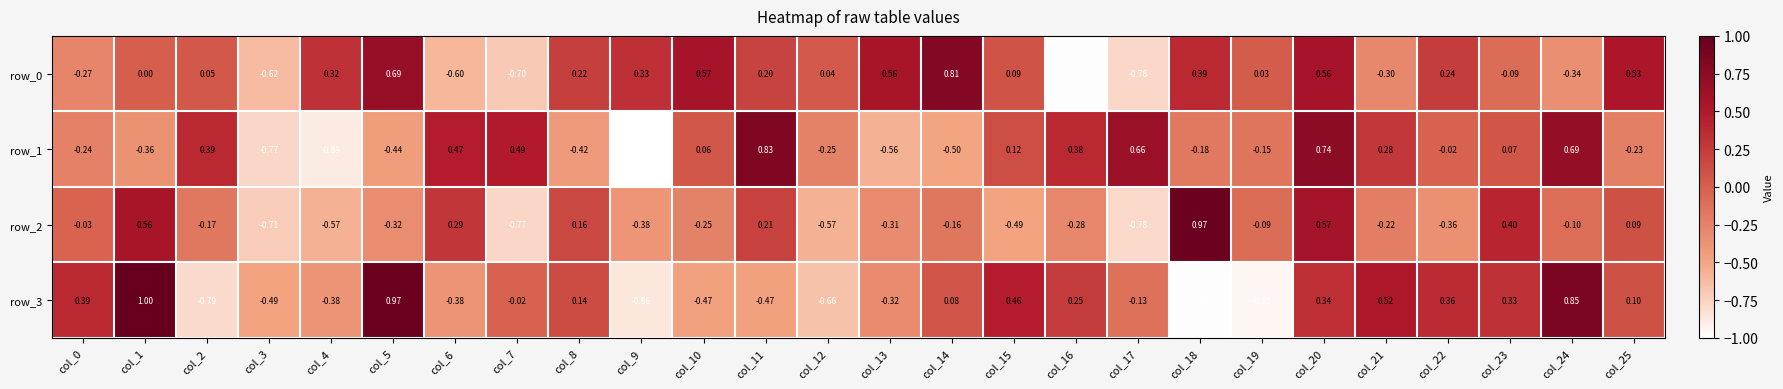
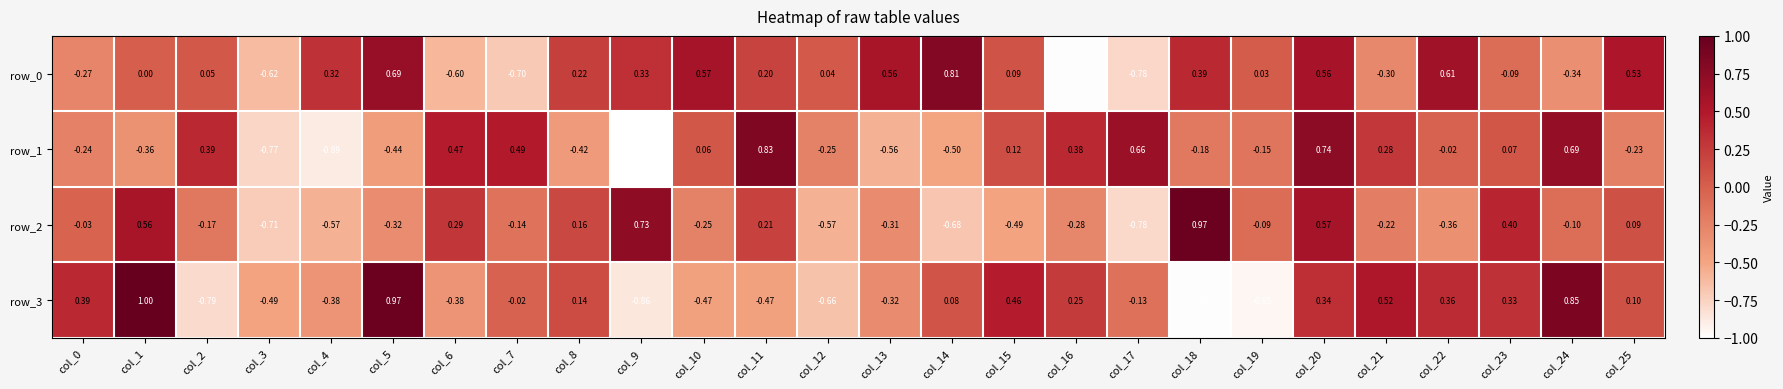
  {
    "row_0": {
      "col_0": -0.27,
      "col_1": 0.00,
      "col_2": 0.05,
      "col_3": -0.62,
      "col_4": 0.32,
      "col_5": 0.69,
      "col_6": -0.60,
      "col_7": -0.70,
      "col_8": 0.22,
      "col_9": 0.33,
      "col_10": 0.57,
      "col_11": 0.20,
      "col_12": 0.04,
      "col_13": 0.56,
      "col_14": 0.81,
      "col_15": 0.09,
      "col_17": -0.78,
      "col_18": 0.39,
      "col_19": 0.03,
      "col_20": 0.56,
      "col_21": -0.30,
-     "col_22": 0.24,
+     "col_22": 0.61,
      "col_23": -0.09,
      "col_24": -0.34,
      "col_25": 0.53
    },
    "row_1": {
      "col_0": -0.24,
      "col_1": -0.36,
      "col_2": 0.39,
      "col_3": -0.77,
      "col_5": -0.44,
      "col_6": 0.47,
      "col_7": 0.49,
      "col_8": -0.42,
      "col_10": 0.06,
      "col_11": 0.83,
      "col_12": -0.25,
      "col_13": -0.56,
      "col_14": -0.50,
      "col_15": 0.12,
      "col_16": 0.38,
      "col_17": 0.66,
      "col_18": -0.18,
      "col_19": -0.15,
      "col_20": 0.74,
      "col_21": 0.28,
      "col_22": -0.02,
      "col_23": 0.07,
      "col_24": 0.69,
      "col_25": -0.23
    },
    "row_2": {
      "col_0": -0.03,
      "col_1": 0.56,
      "col_2": -0.17,
      "col_3": -0.71,
      "col_4": -0.57,
      "col_5": -0.32,
      "col_6": 0.29,
-     "col_7": -0.77,
+     "col_7": -0.14,
      "col_8": 0.16,
-     "col_9": -0.38,
+     "col_9": 0.73,
      "col_10": -0.25,
      "col_11": 0.21,
      "col_12": -0.57,
      "col_13": -0.31,
-     "col_14": -0.16,
+     "col_14": -0.68,
      "col_15": -0.49,
      "col_16": -0.28,
      "col_17": -0.78,
      "col_18": 0.97,
      "col_19": -0.09,
      "col_20": 0.57,
      "col_21": -0.22,
      "col_22": -0.36,
      "col_23": 0.40,
      "col_24": -0.10,
      "col_25": 0.09
    },
    "row_3": {
      "col_0": 0.39,
      "col_1": 1.00,
      "col_2": -0.79,
      "col_3": -0.49,
      "col_4": -0.38,
      "col_5": 0.97,
      "col_6": -0.38,
      "col_7": -0.02,
      "col_8": 0.14,
      "col_10": -0.47,
      "col_11": -0.47,
      "col_12": -0.66,
      "col_13": -0.32,
      "col_14": 0.08,
      "col_15": 0.46,
      "col_16": 0.25,
      "col_17": -0.13,
      "col_20": 0.34,
      "col_21": 0.52,
      "col_22": 0.36,
      "col_23": 0.33,
      "col_24": 0.85,
      "col_25": 0.10
    }
  }
